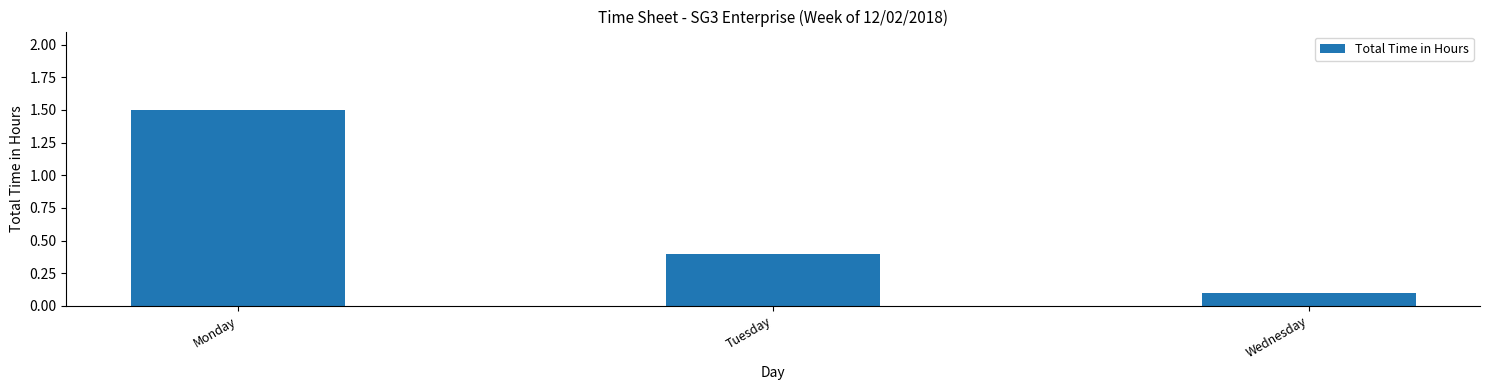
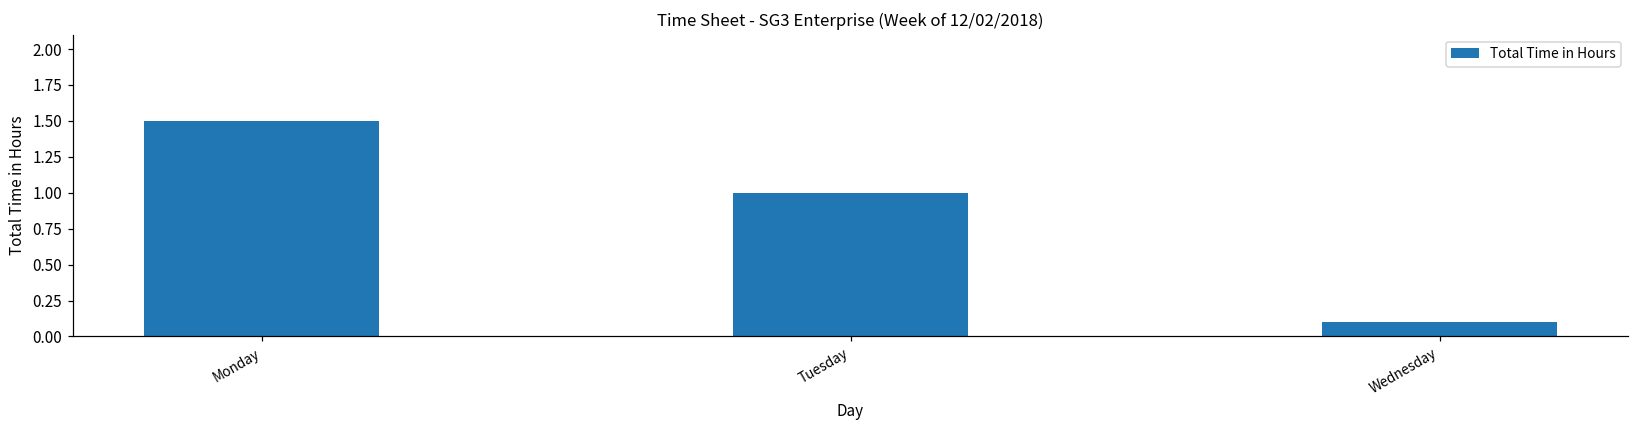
  {
    "Monday": 1.5,
-   "Tuesday": 0.4,
+   "Tuesday": 1.0,
    "Wednesday": 0.1
  }
